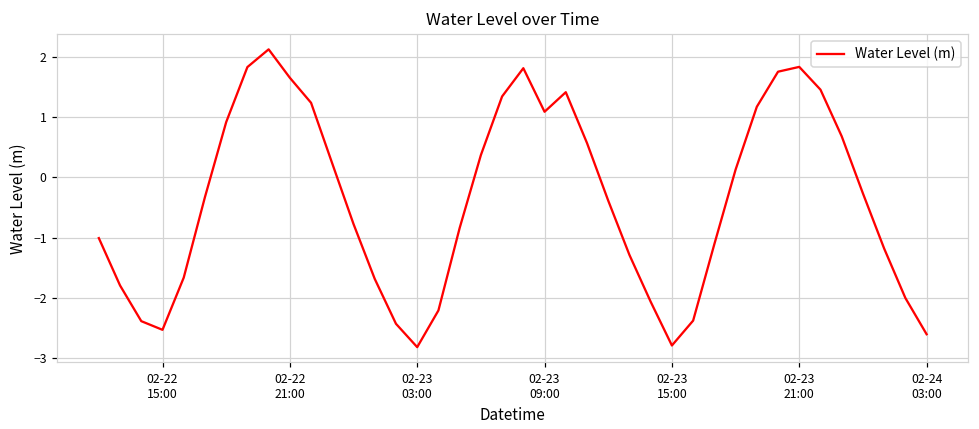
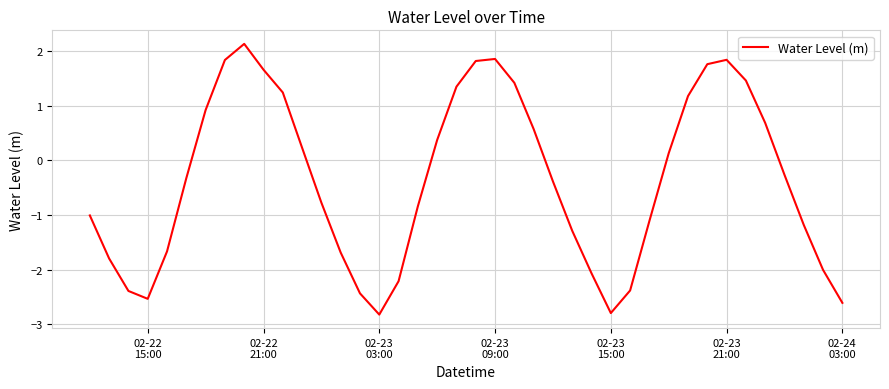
  {
    "02-22 15:00": -2.5,
    "02-22 21:00": 1.7,
    "02-23 03:00": -2.8,
-   "02-23 09:00": 1.1,
+   "02-23 09:00": 1.9,
    "02-23 15:00": -2.8,
    "02-23 21:00": 1.8,
    "02-24 03:00": -2.6
  }
